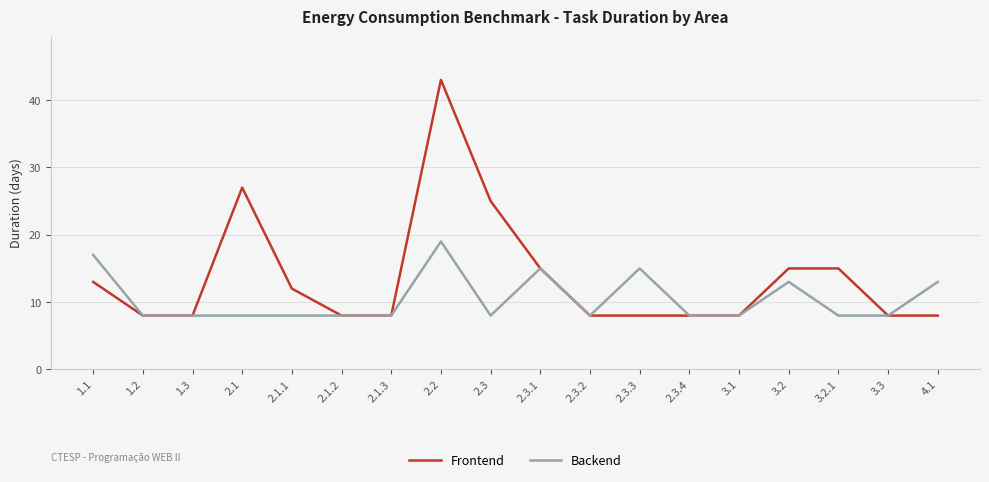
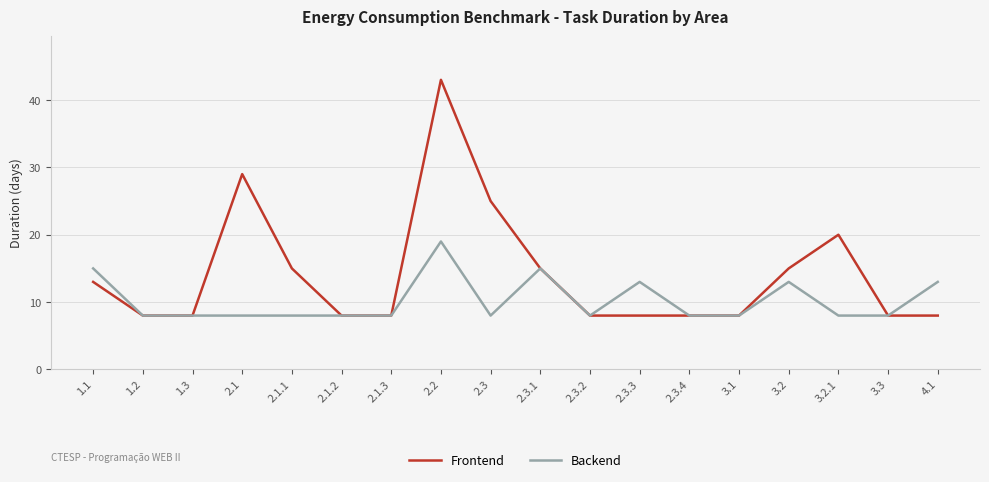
  {
    "Frontend": {
      "1.1": 13,
-     "2.1": 27,
-     "2.1.1": 12,
+     "2.1": 29,
+     "2.1.1": 15,
      "2.2": 43,
      "2.3": 25,
      "2.3.3": 8,
      "3.2": 15,
-     "3.2.1": 15,
+     "3.2.1": 20,
      "4.1": 8
    },
    "Backend": {
-     "1.1": 17,
+     "1.1": 15,
      "2.1": 8,
      "2.1.1": 8,
      "2.2": 19,
      "2.3": 8,
-     "2.3.3": 15,
+     "2.3.3": 13,
      "3.2": 13,
      "3.2.1": 8,
      "4.1": 13
    }
  }
